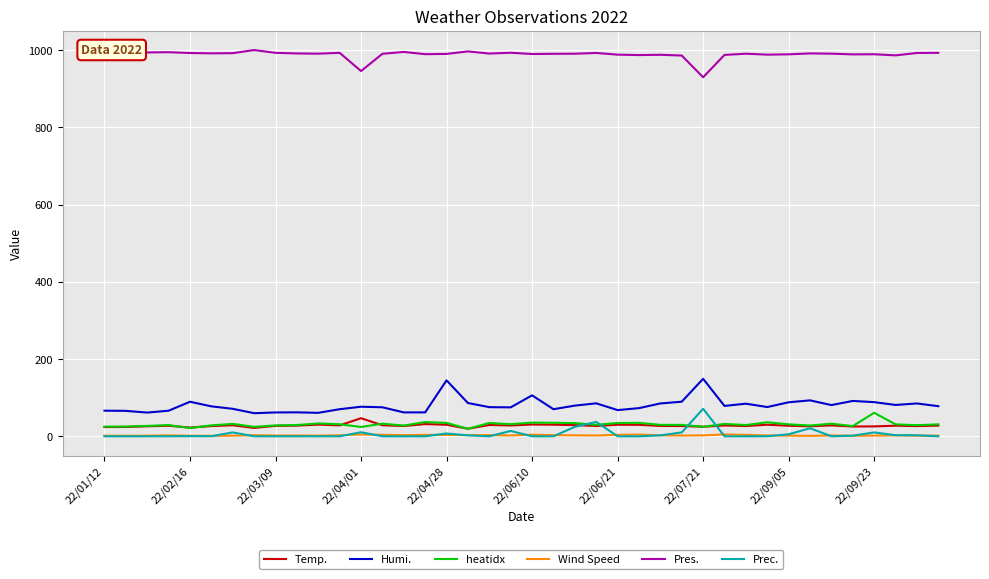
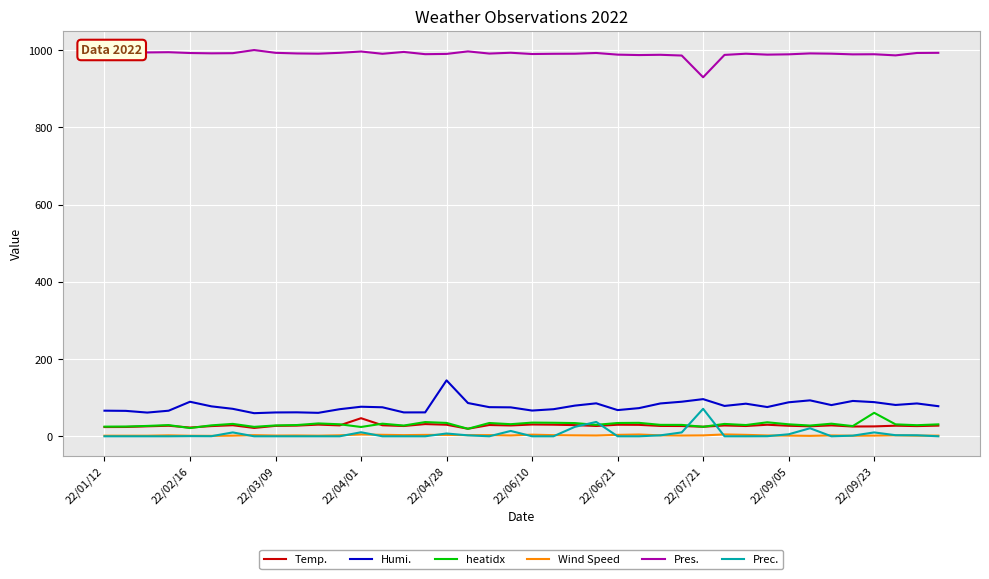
  {
    "Temp.": {
      "22/04/01": 50,
      "22/09/23": 30
    },
    "Humi.": {
      "22/01/12": 70,
      "22/02/16": 90,
      "22/03/09": 60,
      "22/04/01": 80,
      "22/04/28": 140,
-     "22/06/10": 110,
+     "22/06/10": 70,
      "22/06/21": 70,
-     "22/07/21": 150,
+     "22/07/21": 100,
      "22/09/05": 90,
      "22/09/23": 90
    },
    "heatidx": {
      "22/04/01": 20,
      "22/09/23": 60
    },
    "Wind Speed": {
      "22/07/21": 0,
      "22/09/23": 0
    },
    "Pres.": {
      "22/02/16": 990,
      "22/03/09": 990,
-     "22/04/01": 950,
+     "22/04/01": 1000,
      "22/04/28": 990,
      "22/06/10": 990,
      "22/06/21": 990,
      "22/07/21": 930,
      "22/09/05": 990,
      "22/09/23": 990
    },
    "Prec.": {
      "22/07/21": 70,
      "22/09/23": 10
    }
  }
